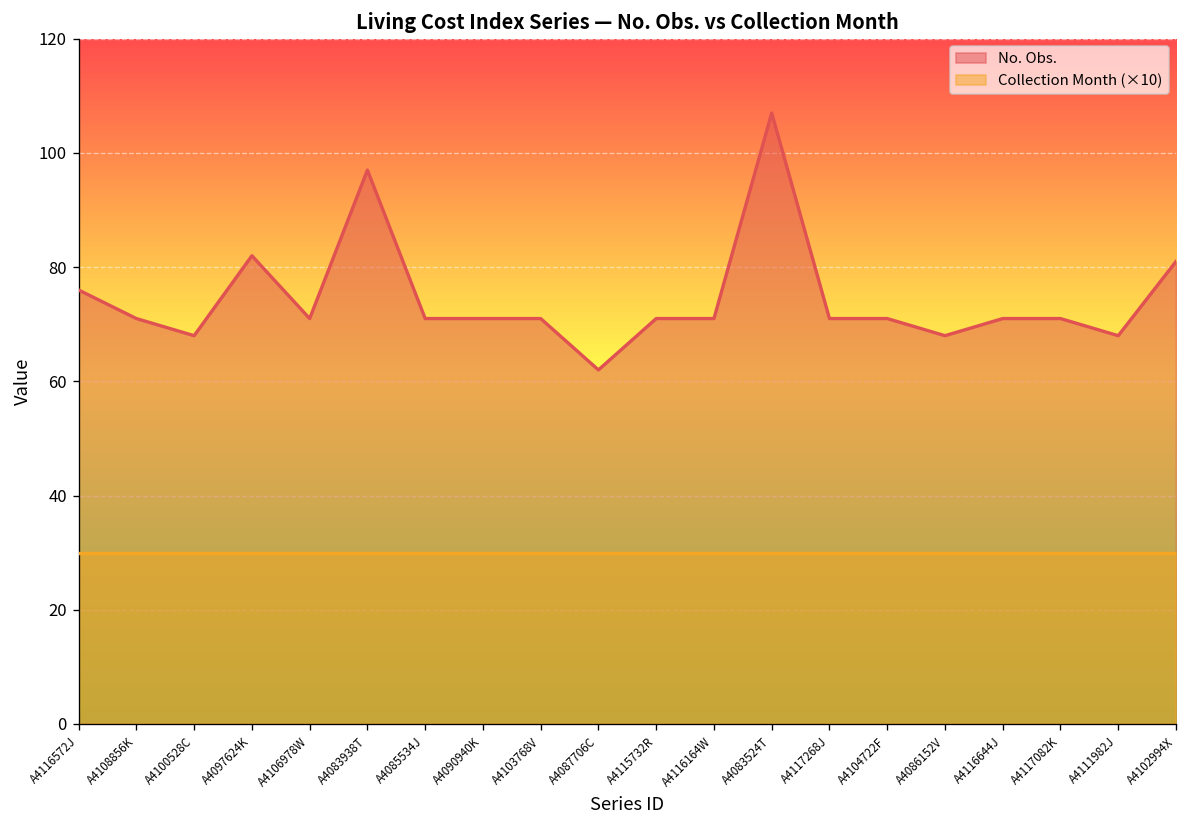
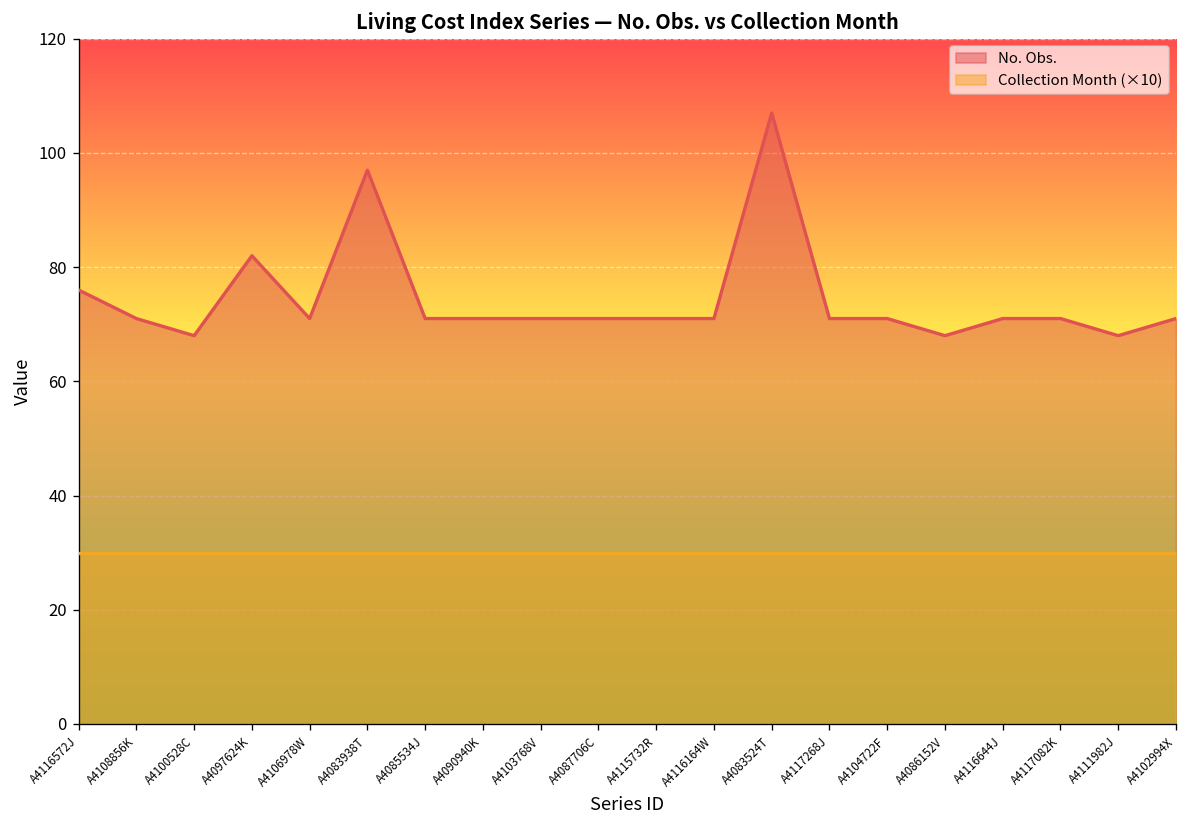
  {
    "No. Obs.": {
      "A4116572J": 76,
      "A4108856K": 71,
      "A4100528C": 68,
      "A4097624K": 82,
      "A4106978W": 71,
      "A4083938T": 97,
      "A4085534J": 71,
      "A4090940K": 71,
      "A4103768V": 71,
-     "A4087706C": 62,
+     "A4087706C": 71,
      "A4115732R": 71,
      "A4116164W": 71,
      "A4083524T": 107,
      "A4117268J": 71,
      "A4104722F": 71,
      "A4086152V": 68,
      "A4116644J": 71,
      "A4117082K": 71,
      "A4111982J": 68,
-     "A4102994X": 81
+     "A4102994X": 71
    },
    "Collection Month (×10)": {
      "A4116572J": 30,
      "A4108856K": 30,
      "A4100528C": 30,
      "A4097624K": 30,
      "A4106978W": 30,
      "A4083938T": 30,
      "A4085534J": 30,
      "A4090940K": 30,
      "A4103768V": 30,
      "A4087706C": 30,
      "A4115732R": 30,
      "A4116164W": 30,
      "A4083524T": 30,
      "A4117268J": 30,
      "A4104722F": 30,
      "A4086152V": 30,
      "A4116644J": 30,
      "A4117082K": 30,
      "A4111982J": 30,
      "A4102994X": 30
    }
  }
